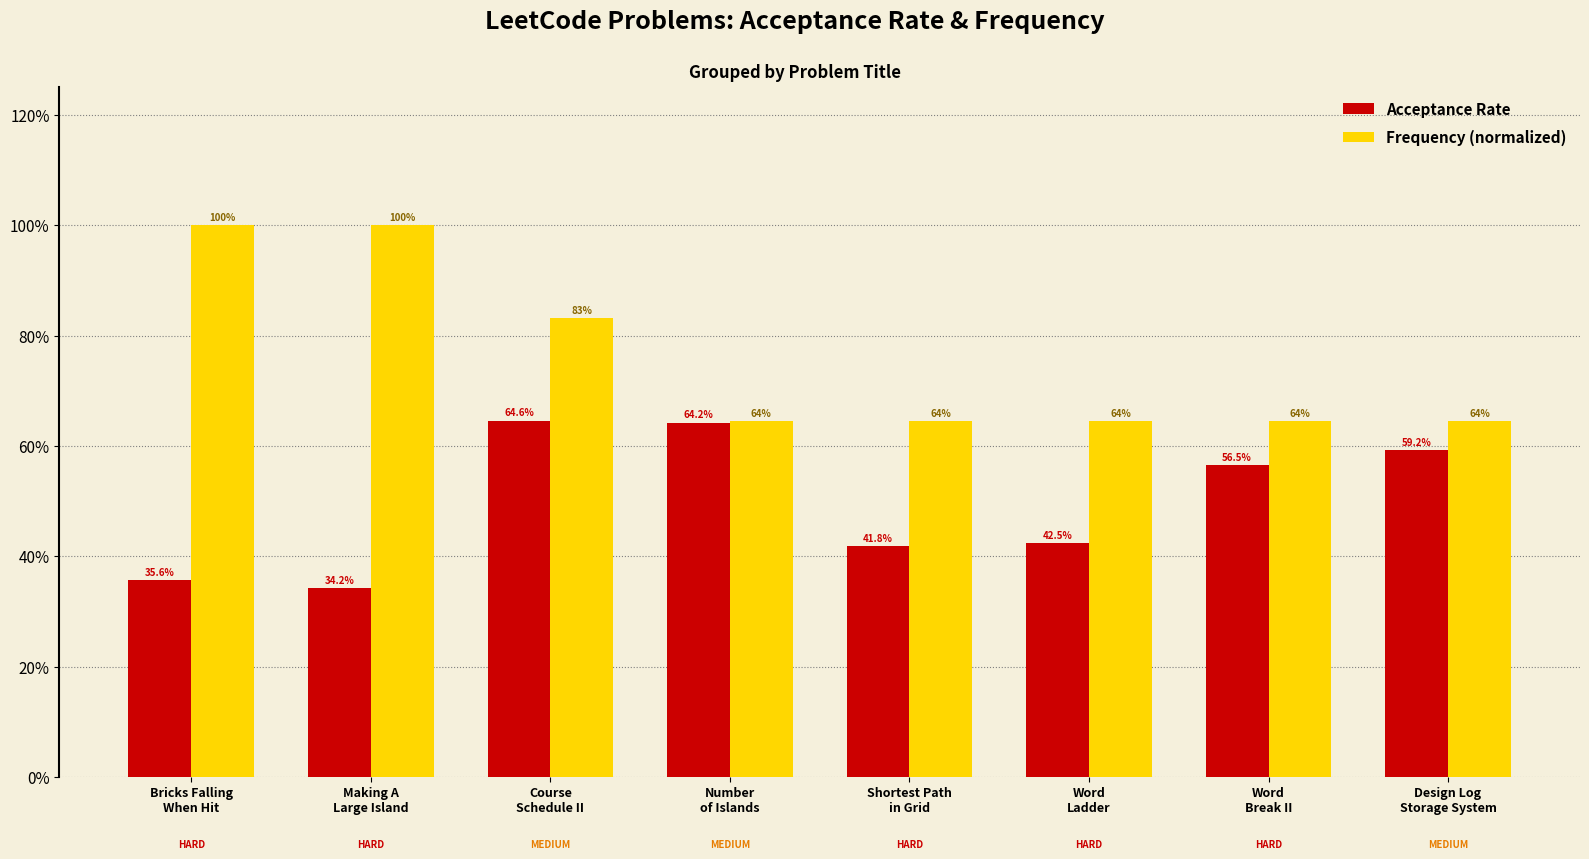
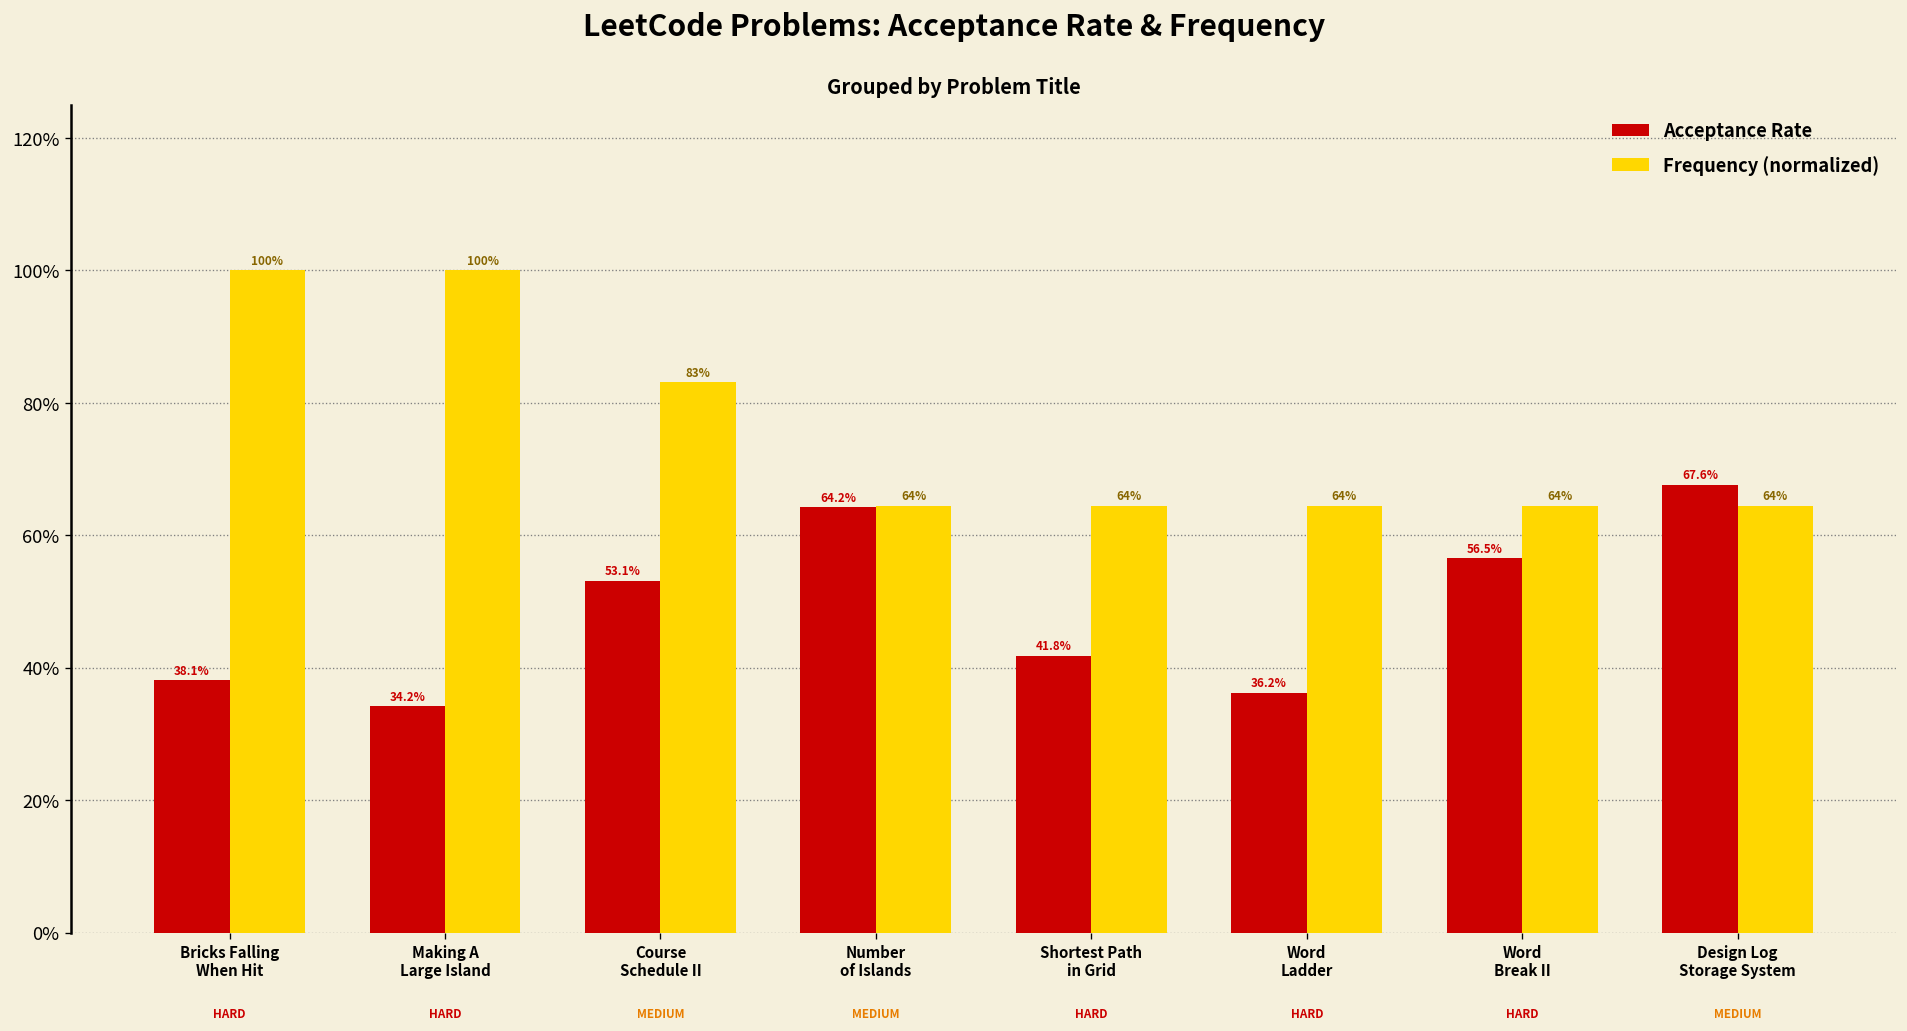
  {
    "Acceptance Rate": {
-     "Bricks Falling When Hit": "35.6%",
+     "Bricks Falling When Hit": "38.1%",
      "Making A Large Island": "34.2%",
-     "Course Schedule II": "64.6%",
+     "Course Schedule II": "53.1%",
      "Number of Islands": "64.2%",
      "Shortest Path in Grid": "41.8%",
-     "Word Ladder": "42.5%",
+     "Word Ladder": "36.2%",
      "Word Break II": "56.5%",
-     "Design Log Storage System": "59.2%"
+     "Design Log Storage System": "67.6%"
    },
    "Frequency (normalized)": {
      "Bricks Falling When Hit": "100%",
      "Making A Large Island": "100%",
      "Course Schedule II": "83%",
      "Number of Islands": "64%",
      "Shortest Path in Grid": "64%",
      "Word Ladder": "64%",
      "Word Break II": "64%",
      "Design Log Storage System": "64%"
    }
  }
